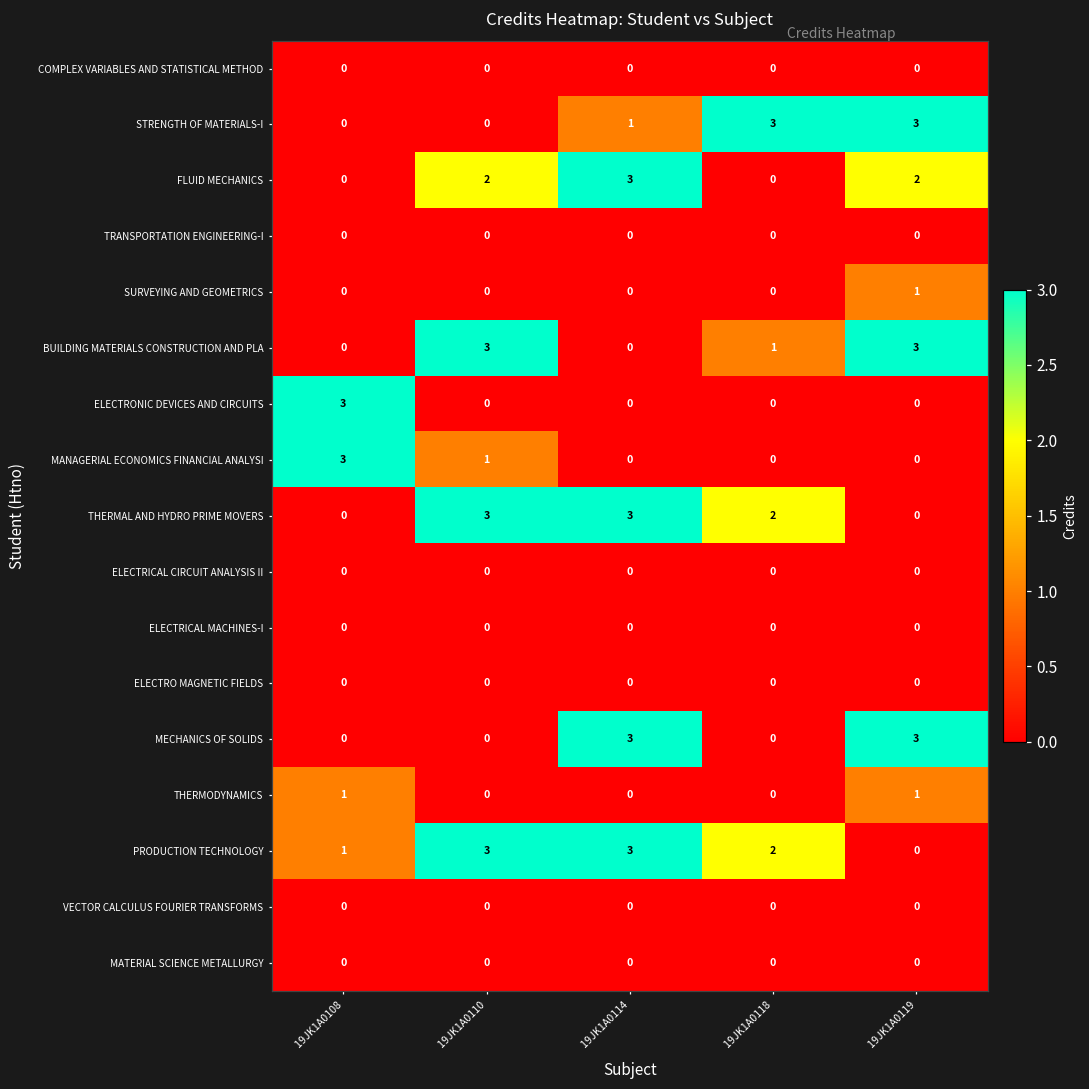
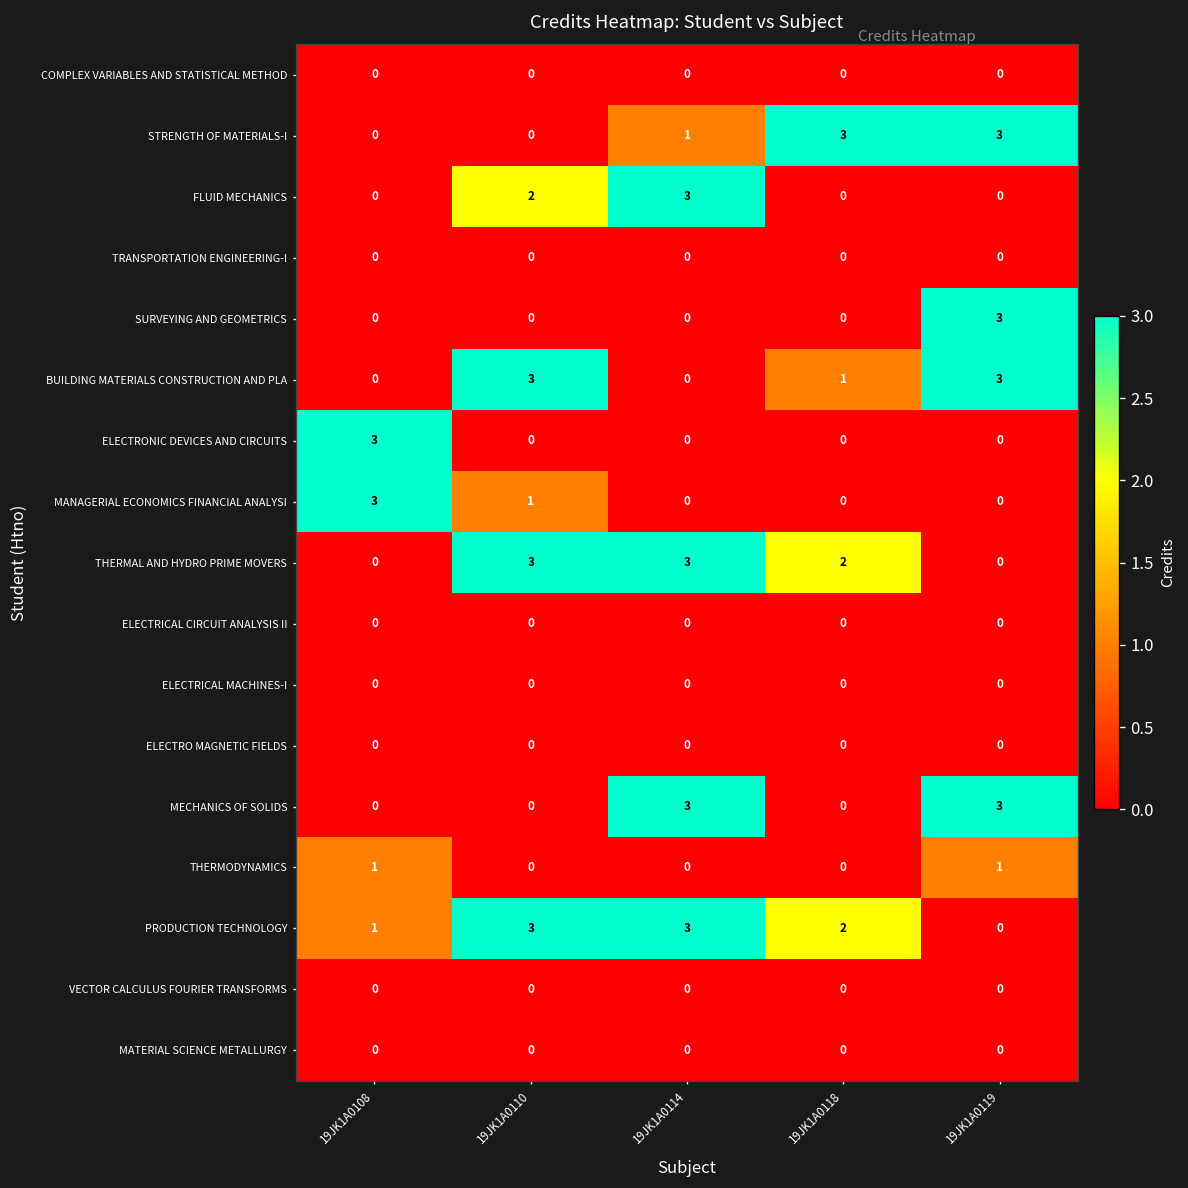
  {
    "COMPLEX VARIABLES AND STATISTICAL METHOD": {
      "19JK1A0108": 0,
      "19JK1A0110": 0,
      "19JK1A0114": 0,
      "19JK1A0118": 0,
      "19JK1A0119": 0
    },
    "STRENGTH OF MATERIALS-I": {
      "19JK1A0108": 0,
      "19JK1A0110": 0,
      "19JK1A0114": 1,
      "19JK1A0118": 3,
      "19JK1A0119": 3
    },
    "FLUID MECHANICS": {
      "19JK1A0108": 0,
      "19JK1A0110": 2,
      "19JK1A0114": 3,
      "19JK1A0118": 0,
-     "19JK1A0119": 2
+     "19JK1A0119": 0
    },
    "TRANSPORTATION ENGINEERING-I": {
      "19JK1A0108": 0,
      "19JK1A0110": 0,
      "19JK1A0114": 0,
      "19JK1A0118": 0,
      "19JK1A0119": 0
    },
    "SURVEYING AND GEOMETRICS": {
      "19JK1A0108": 0,
      "19JK1A0110": 0,
      "19JK1A0114": 0,
      "19JK1A0118": 0,
-     "19JK1A0119": 1
+     "19JK1A0119": 3
    },
    "BUILDING MATERIALS CONSTRUCTION AND PLA": {
      "19JK1A0108": 0,
      "19JK1A0110": 3,
      "19JK1A0114": 0,
      "19JK1A0118": 1,
      "19JK1A0119": 3
    },
    "ELECTRONIC DEVICES AND CIRCUITS": {
      "19JK1A0108": 3,
      "19JK1A0110": 0,
      "19JK1A0114": 0,
      "19JK1A0118": 0,
      "19JK1A0119": 0
    },
    "MANAGERIAL ECONOMICS FINANCIAL ANALYSI": {
      "19JK1A0108": 3,
      "19JK1A0110": 1,
      "19JK1A0114": 0,
      "19JK1A0118": 0,
      "19JK1A0119": 0
    },
    "THERMAL AND HYDRO PRIME MOVERS": {
      "19JK1A0108": 0,
      "19JK1A0110": 3,
      "19JK1A0114": 3,
      "19JK1A0118": 2,
      "19JK1A0119": 0
    },
    "ELECTRICAL CIRCUIT ANALYSIS II": {
      "19JK1A0108": 0,
      "19JK1A0110": 0,
      "19JK1A0114": 0,
      "19JK1A0118": 0,
      "19JK1A0119": 0
    },
    "ELECTRICAL MACHINES-I": {
      "19JK1A0108": 0,
      "19JK1A0110": 0,
      "19JK1A0114": 0,
      "19JK1A0118": 0,
      "19JK1A0119": 0
    },
    "ELECTRO MAGNETIC FIELDS": {
      "19JK1A0108": 0,
      "19JK1A0110": 0,
      "19JK1A0114": 0,
      "19JK1A0118": 0,
      "19JK1A0119": 0
    },
    "MECHANICS OF SOLIDS": {
      "19JK1A0108": 0,
      "19JK1A0110": 0,
      "19JK1A0114": 3,
      "19JK1A0118": 0,
      "19JK1A0119": 3
    },
    "THERMODYNAMICS": {
      "19JK1A0108": 1,
      "19JK1A0110": 0,
      "19JK1A0114": 0,
      "19JK1A0118": 0,
      "19JK1A0119": 1
    },
    "PRODUCTION TECHNOLOGY": {
      "19JK1A0108": 1,
      "19JK1A0110": 3,
      "19JK1A0114": 3,
      "19JK1A0118": 2,
      "19JK1A0119": 0
    },
    "VECTOR CALCULUS FOURIER TRANSFORMS": {
      "19JK1A0108": 0,
      "19JK1A0110": 0,
      "19JK1A0114": 0,
      "19JK1A0118": 0,
      "19JK1A0119": 0
    },
    "MATERIAL SCIENCE METALLURGY": {
      "19JK1A0108": 0,
      "19JK1A0110": 0,
      "19JK1A0114": 0,
      "19JK1A0118": 0,
      "19JK1A0119": 0
    }
  }
